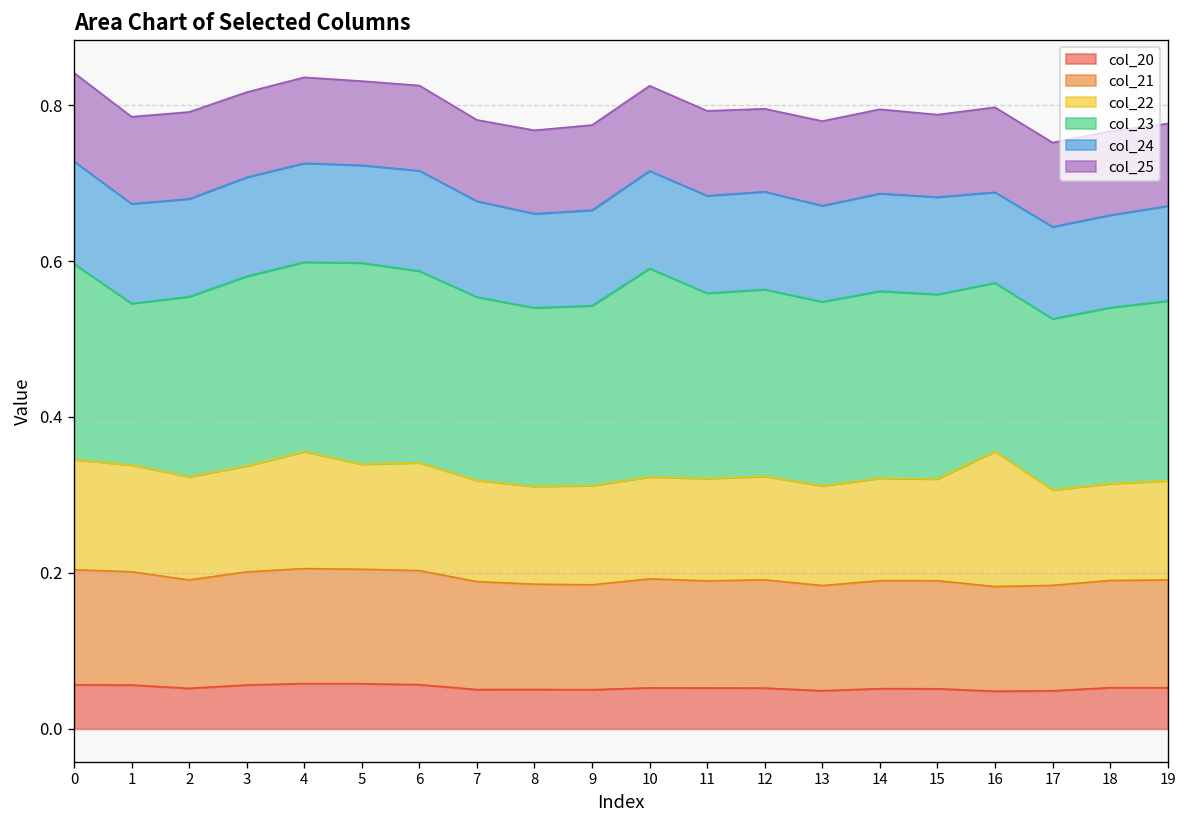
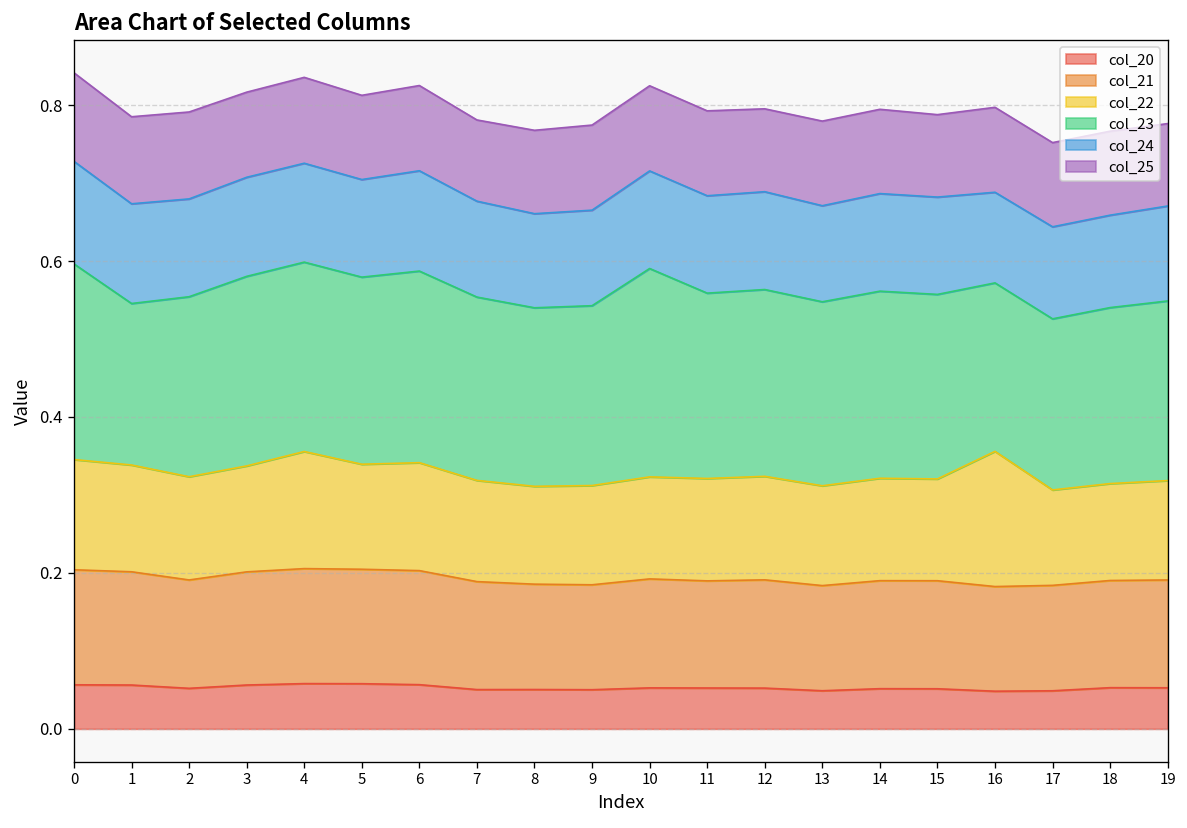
  {
    "col_22": {
      "0": 0.14,
      "1": 0.14,
      "2": 0.13,
      "3": 0.14,
      "4": 0.15,
      "5": 0.13,
      "6": 0.14,
      "7": 0.13,
      "8": 0.13,
      "9": 0.13,
      "10": 0.13,
      "11": 0.13,
      "12": 0.13,
      "13": 0.13,
      "14": 0.13,
      "15": 0.13,
      "16": 0.17,
      "17": 0.12,
      "18": 0.12,
      "19": 0.13
    },
    "col_23": {
      "0": 0.25,
      "1": 0.21,
      "2": 0.23,
      "3": 0.24,
      "4": 0.24,
-     "5": 0.26,
+     "5": 0.24,
      "6": 0.25,
      "7": 0.24,
      "8": 0.23,
      "9": 0.23,
      "10": 0.27,
      "11": 0.24,
      "12": 0.24,
      "13": 0.24,
      "14": 0.24,
      "15": 0.24,
      "16": 0.22,
      "17": 0.22,
      "18": 0.23,
      "19": 0.23
    },
    "col_24": {
      "0": 0.13,
      "1": 0.13,
      "2": 0.13,
      "3": 0.13,
      "4": 0.13,
      "5": 0.13,
      "6": 0.13,
      "7": 0.12,
      "8": 0.12,
      "9": 0.12,
      "10": 0.13,
      "11": 0.12,
      "12": 0.13,
      "13": 0.12,
      "14": 0.13,
      "15": 0.12,
      "16": 0.12,
      "17": 0.12,
      "18": 0.12,
      "19": 0.12
    },
    "col_25": {
      "0": 0.11,
      "1": 0.11,
      "2": 0.11,
      "3": 0.11,
      "4": 0.11,
      "5": 0.11,
      "6": 0.11,
      "7": 0.10,
      "8": 0.11,
      "9": 0.11,
      "10": 0.11,
      "11": 0.11,
      "12": 0.11,
      "13": 0.11,
      "14": 0.11,
      "15": 0.11,
      "16": 0.11,
      "17": 0.11,
      "19": 0.11
    }
  }
